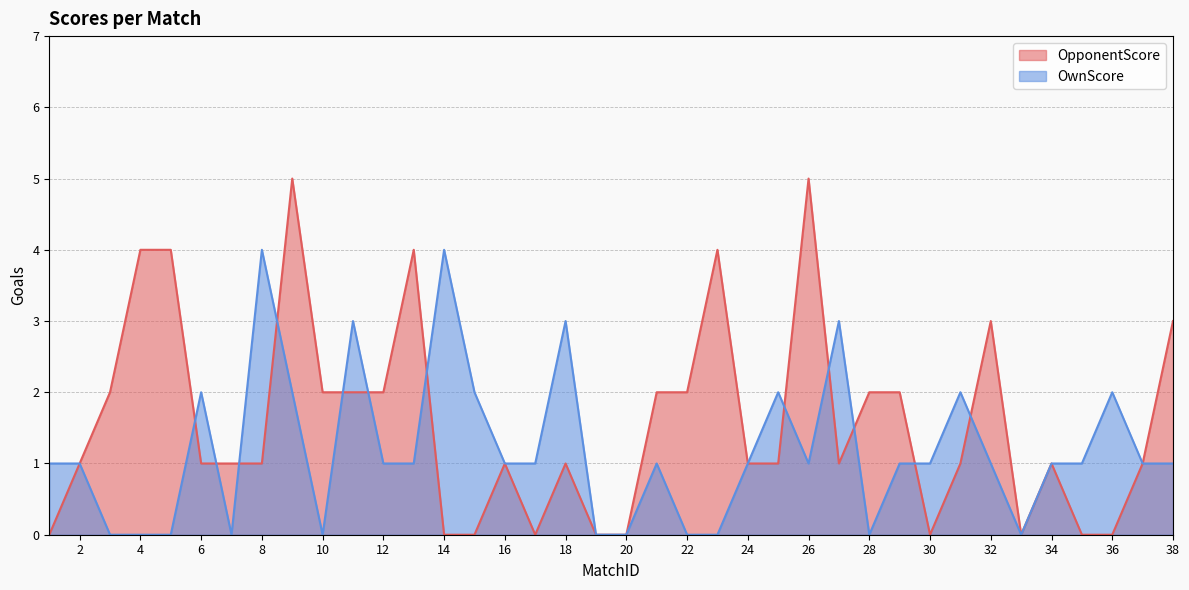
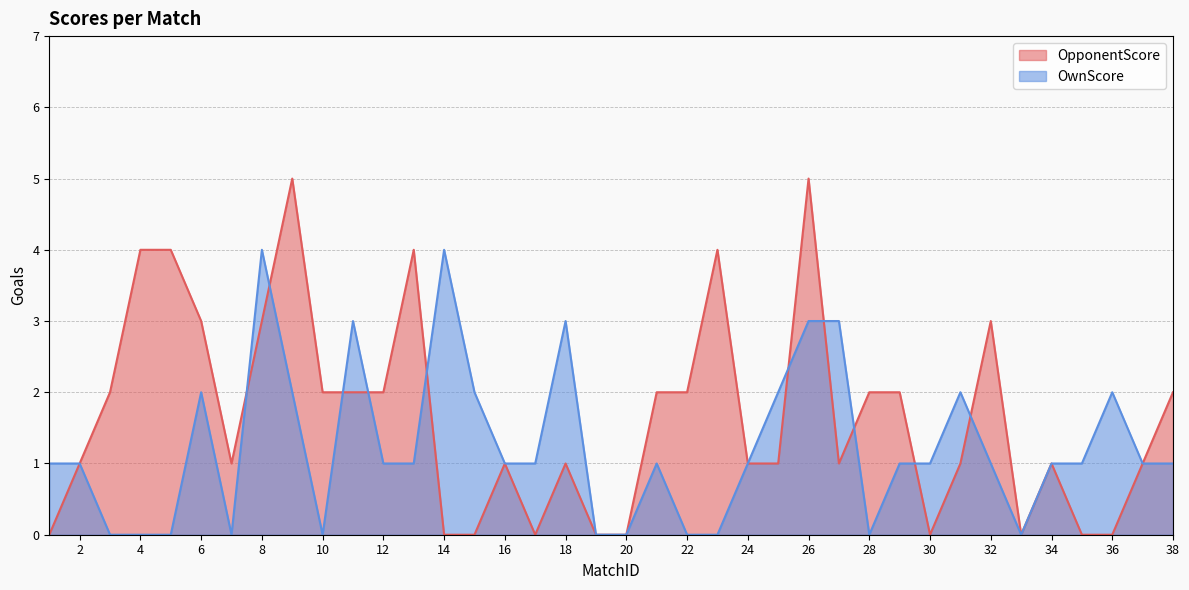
  {
    "OpponentScore": {
      "4": 4,
-     "6": 1,
-     "8": 1,
+     "6": 3,
+     "8": 3,
      "10": 2,
      "12": 2,
      "14": 0,
      "18": 1,
      "22": 2,
      "26": 5,
      "28": 2,
      "30": 0,
      "32": 3,
      "36": 0,
-     "38": 3
+     "38": 2
    },
    "OwnScore": {
      "4": 0,
      "6": 2,
      "8": 4,
      "10": 0,
      "12": 1,
      "14": 4,
      "18": 3,
      "22": 0,
-     "26": 1,
+     "26": 3,
      "28": 0,
      "30": 1,
      "32": 1,
      "36": 2,
      "38": 1
    }
  }
